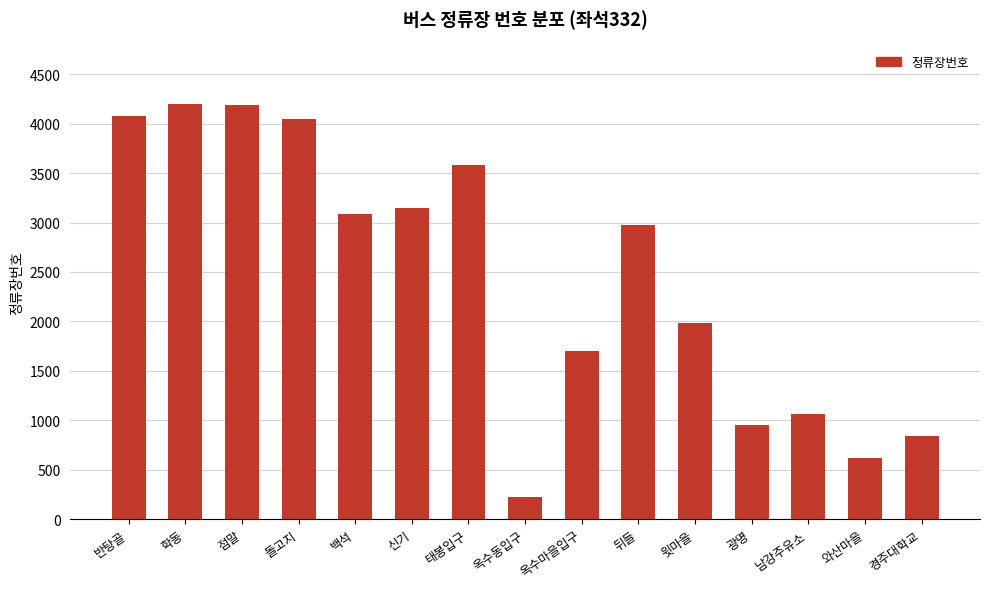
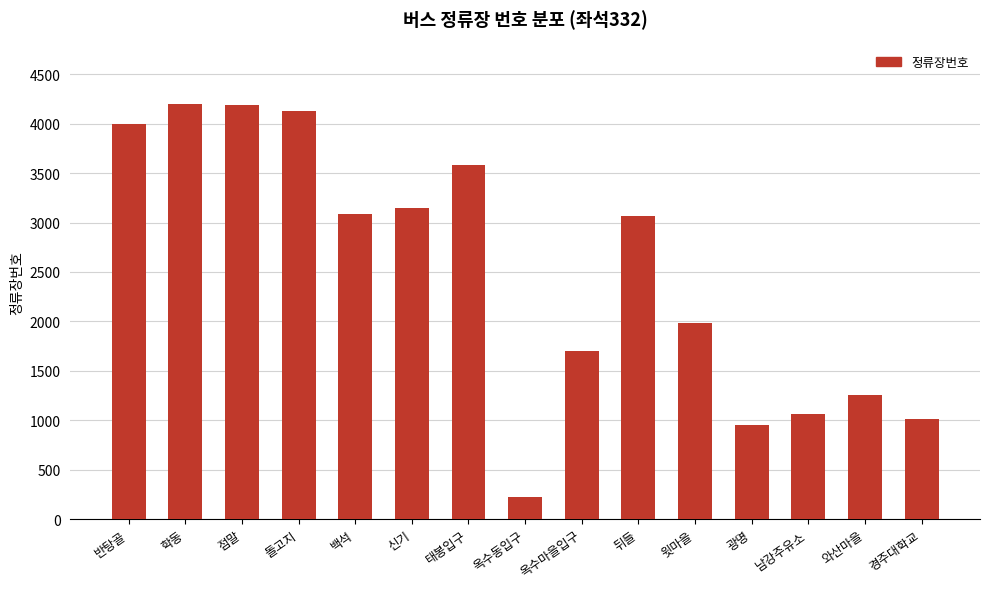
  {
-   "반탕골": 4100,
+   "반탕골": 4000,
    "학동": 4200,
    "점말": 4200,
-   "돌고지": 4000,
+   "돌고지": 4100,
    "백석": 3100,
    "신기": 3100,
    "태봉입구": 3600,
    "옥수동입구": 200,
    "옥수마을입구": 1700,
-   "뒤들": 3000,
+   "뒤들": 3100,
    "윗마을": 2000,
    "광명": 900,
    "남강주유소": 1100,
-   "와산마을": 600,
-   "경주대학교": 800
+   "와산마을": 1300,
+   "경주대학교": 1000
  }
